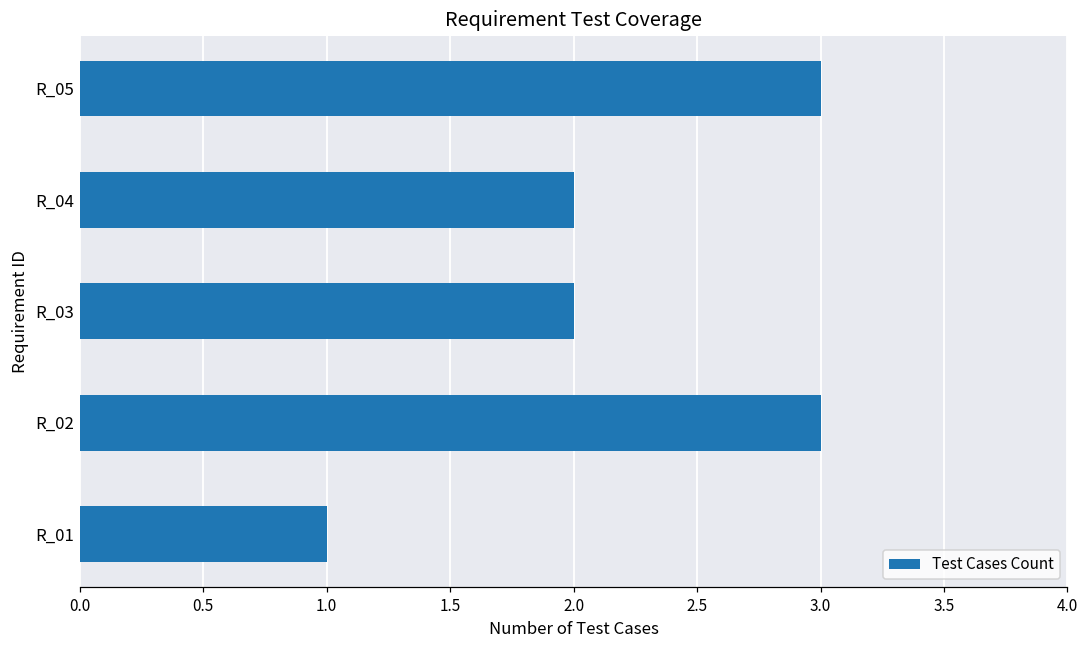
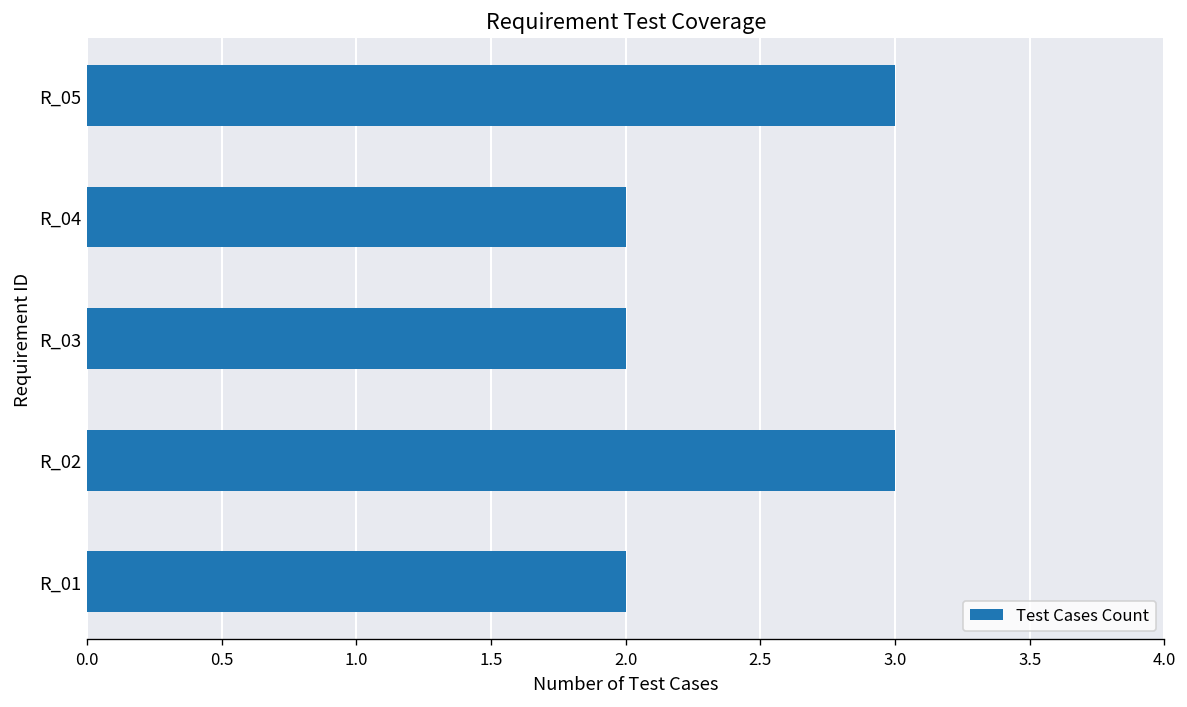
  {
    "R_05": 3,
    "R_04": 2,
    "R_03": 2,
    "R_02": 3,
-   "R_01": 1
+   "R_01": 2
  }
